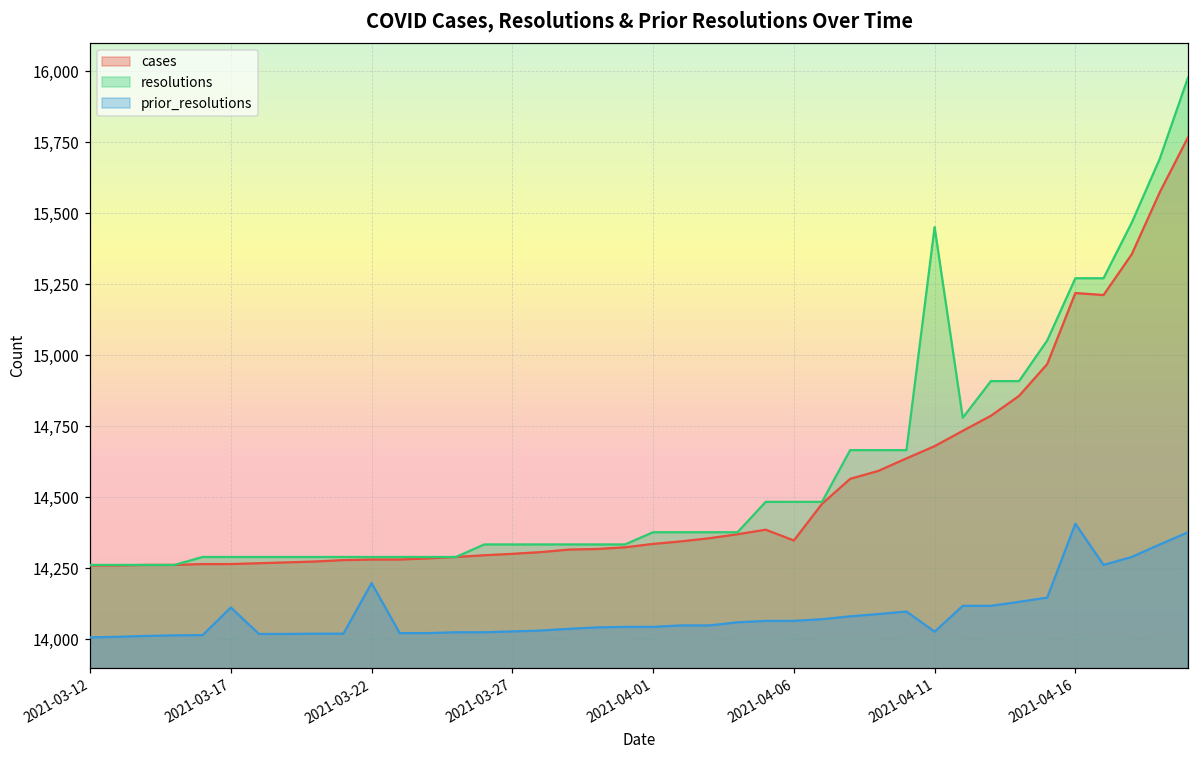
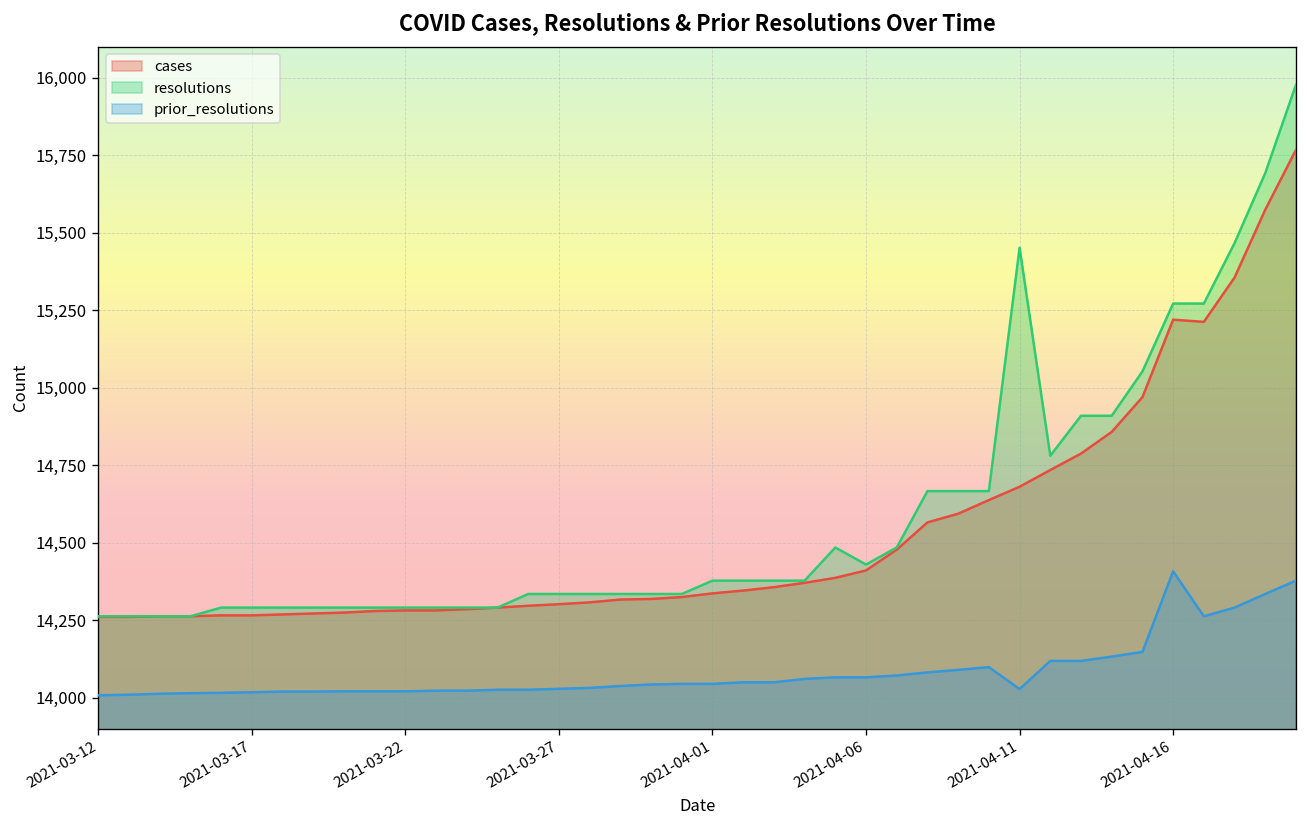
  {
    "cases": {
      "2021-03-17": "14,270",
      "2021-03-27": "14,300",
      "2021-04-01": "14,340",
-     "2021-04-06": "14,350",
+     "2021-04-06": "14,410",
      "2021-04-11": "14,680",
      "2021-04-16": "15,220"
    },
    "resolutions": {
      "2021-03-17": "14,290",
      "2021-03-27": "14,330",
      "2021-04-01": "14,380",
-     "2021-04-06": "14,480",
+     "2021-04-06": "14,430",
      "2021-04-11": "15,450",
      "2021-04-16": "15,270"
    },
    "prior_resolutions": {
      "2021-03-12": "14,010",
-     "2021-03-17": "14,110",
-     "2021-03-22": "14,200",
+     "2021-03-17": "14,020",
+     "2021-03-22": "14,020",
      "2021-03-27": "14,030",
      "2021-04-01": "14,040",
      "2021-04-06": "14,070",
      "2021-04-11": "14,030",
      "2021-04-16": "14,410"
    }
  }
